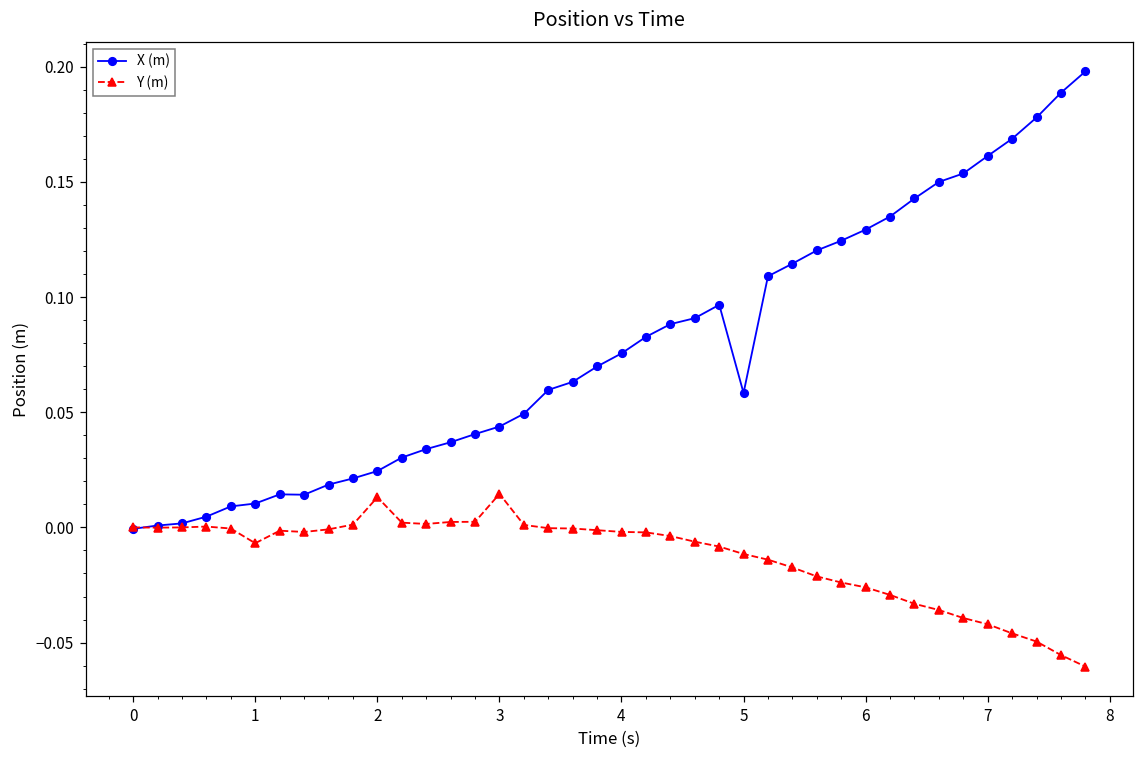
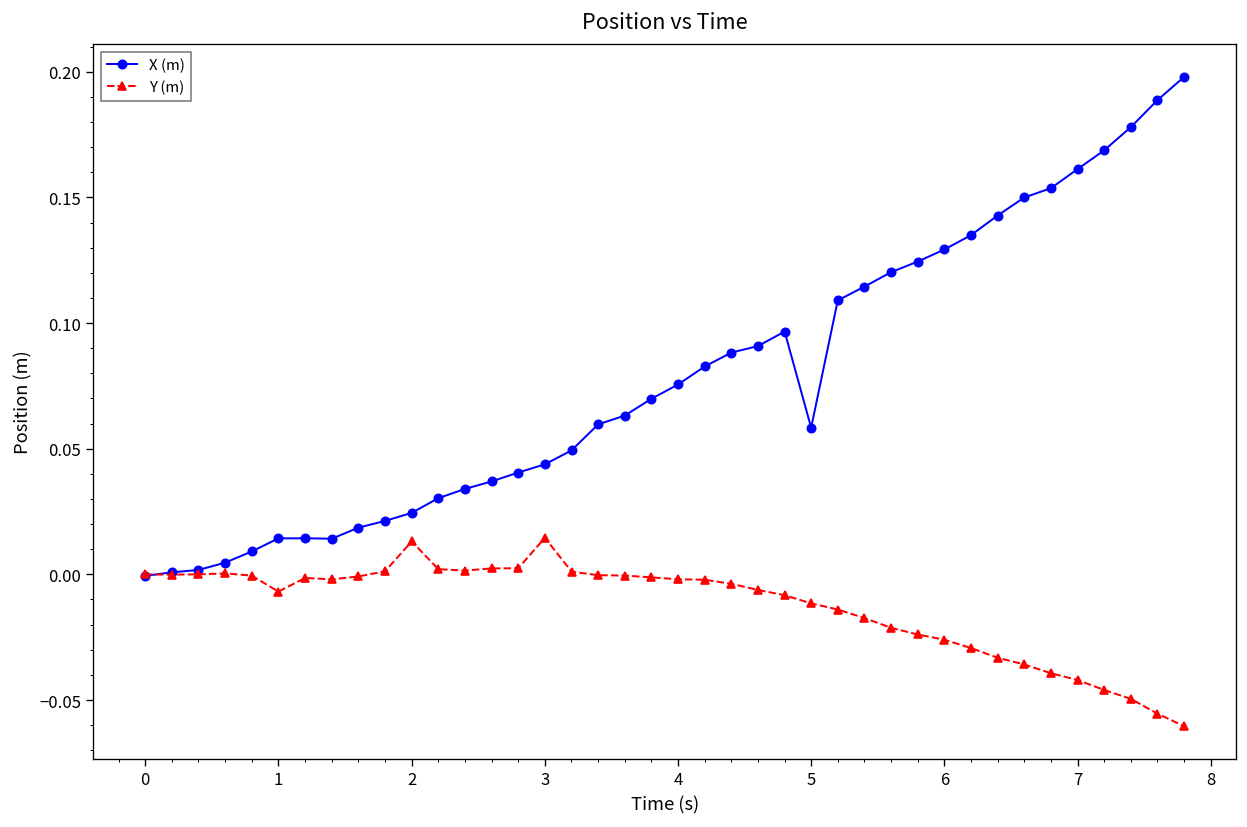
  {
    "X (m)": {
-     "1": 0.010,
+     "1": 0.014,
      "2": 0.024,
      "3": 0.044,
      "4": 0.076,
      "5": 0.058,
      "6": 0.129,
      "7": 0.161
    },
    "Y (m)": {
      "1": -0.007,
      "2": 0.013,
      "3": 0.015,
      "4": -0.002,
      "5": -0.012,
      "6": -0.026,
      "7": -0.042
    }
  }
